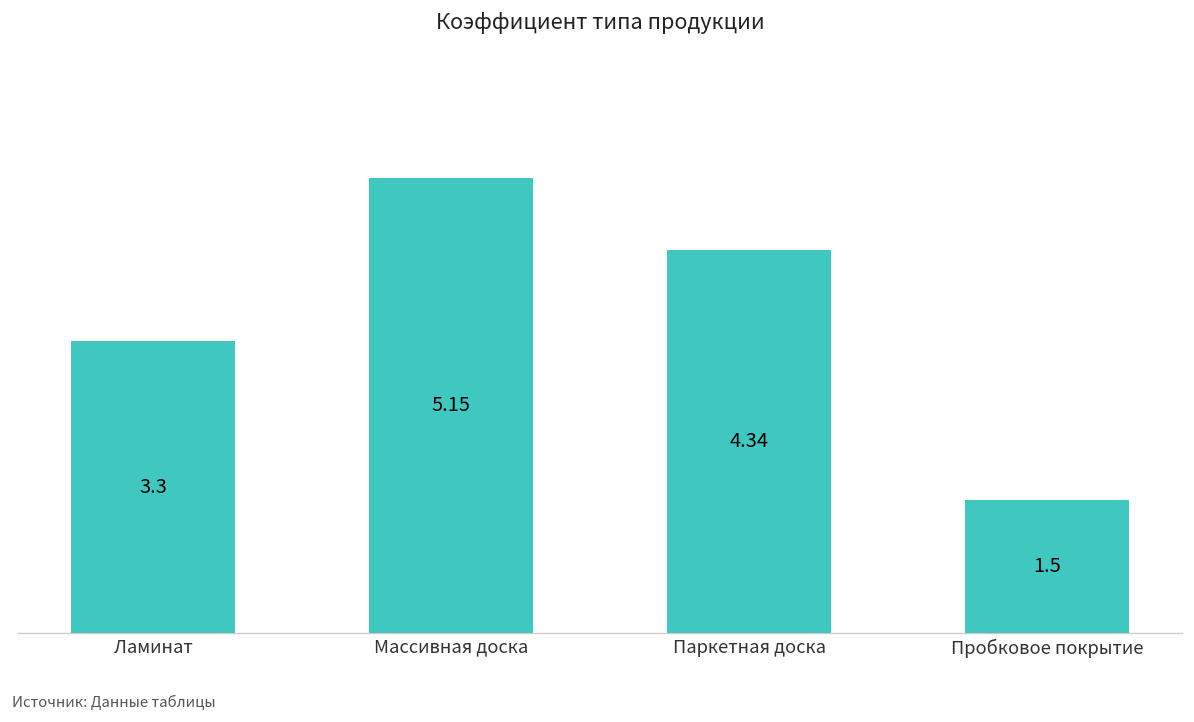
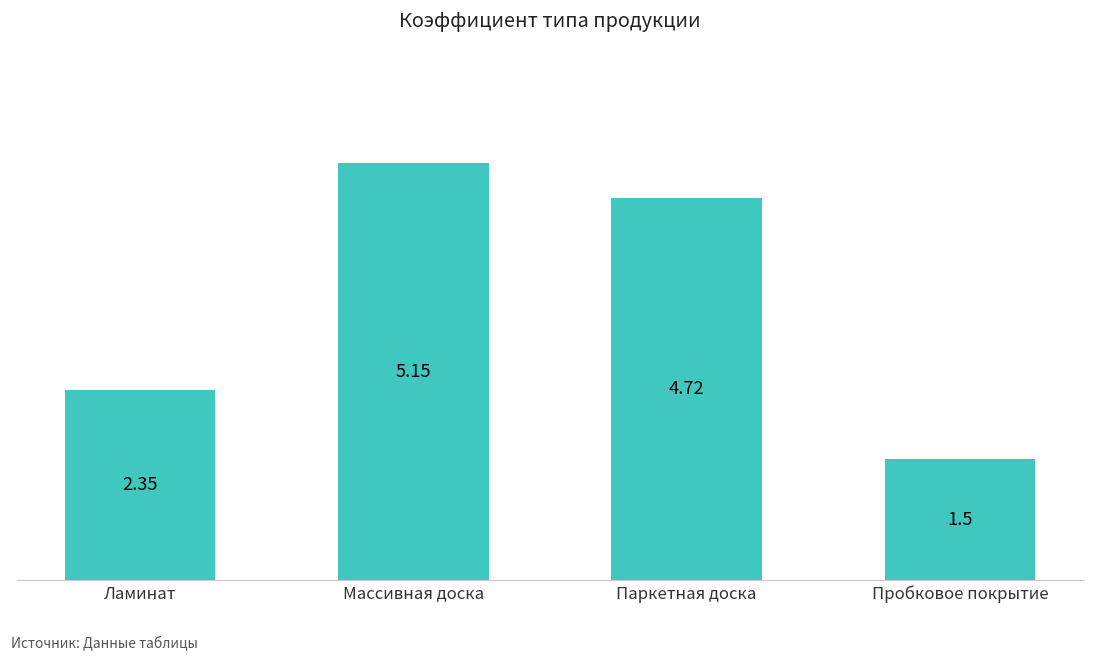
  {
-   "Ламинат": 3.3,
+   "Ламинат": 2.35,
    "Массивная доска": 5.15,
-   "Паркетная доска": 4.34,
+   "Паркетная доска": 4.72,
    "Пробковое покрытие": 1.5
  }
